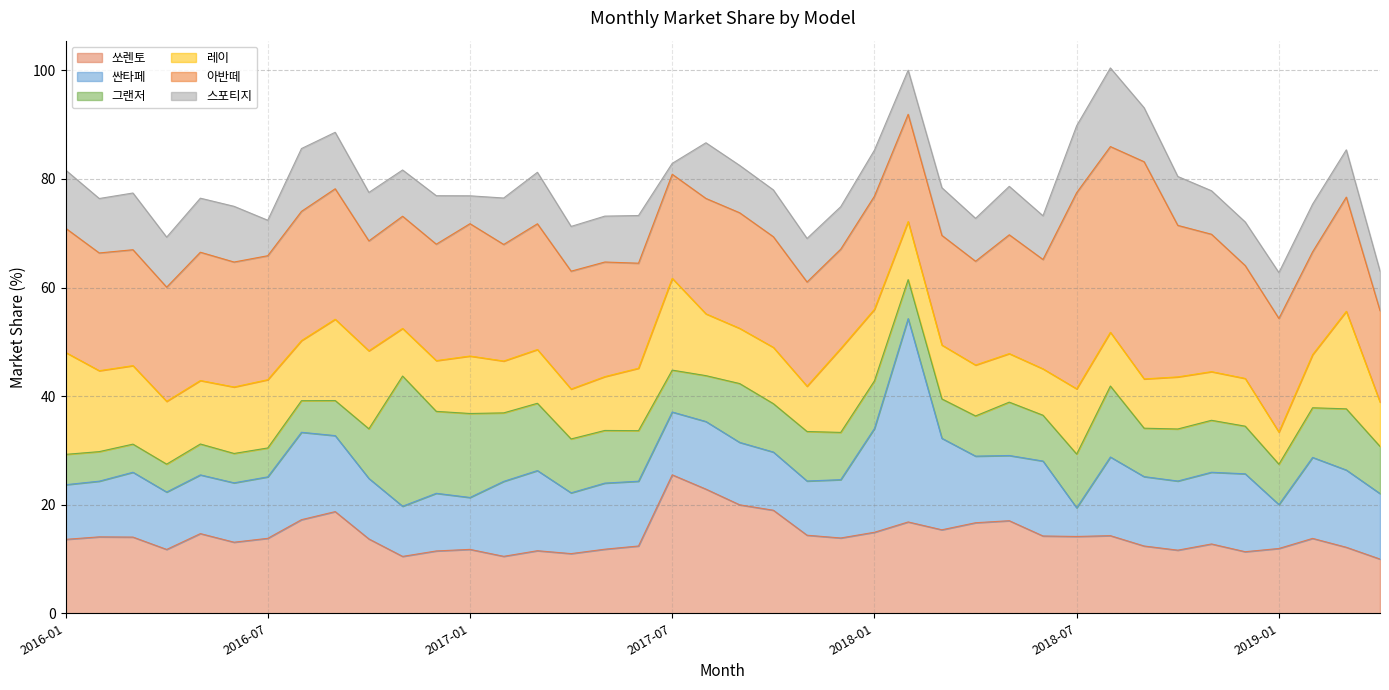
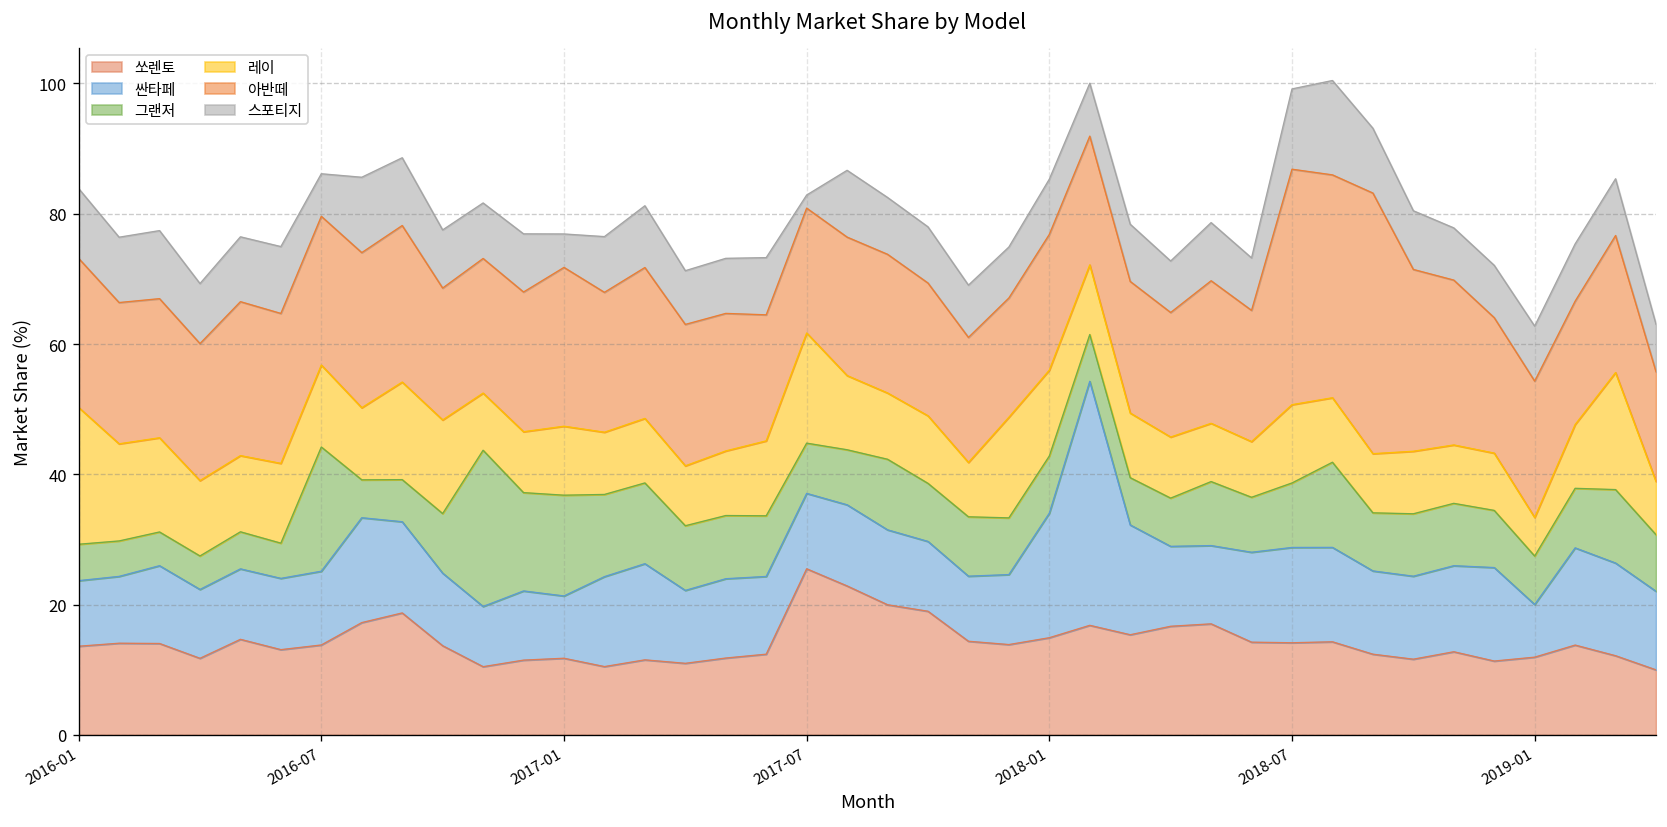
  {
    "싼타페": {
      "2016-01": 10,
      "2016-07": 11,
      "2017-01": 10,
      "2017-07": 12,
      "2018-01": 19,
-     "2018-07": 5,
+     "2018-07": 15,
      "2019-01": 8
    },
    "그랜저": {
      "2016-01": 6,
-     "2016-07": 5,
+     "2016-07": 19,
      "2017-01": 15,
      "2017-07": 8,
      "2018-01": 9,
      "2018-07": 10,
      "2019-01": 7
    },
    "레이": {
-     "2016-01": 19,
+     "2016-01": 21,
      "2016-07": 13,
      "2017-01": 11,
      "2017-07": 17,
      "2018-01": 13,
      "2018-07": 12,
      "2019-01": 6
    },
    "스포티지": {
      "2016-01": 11,
      "2016-07": 7,
      "2017-01": 5,
      "2017-07": 2,
      "2018-01": 8,
      "2018-07": 12,
      "2019-01": 8
    }
  }
